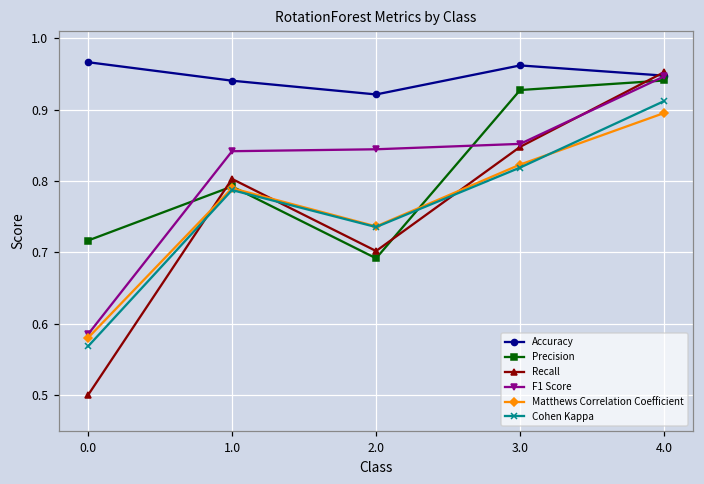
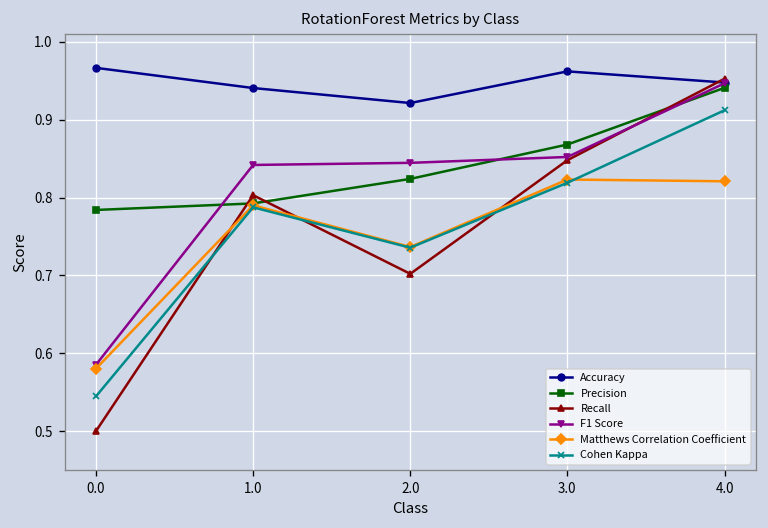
  {
    "Accuracy": {
      "0.0": 0.97,
      "1.0": 0.94,
      "2.0": 0.92,
      "3.0": 0.96
    },
    "Precision": {
-     "0.0": 0.72,
-     "2.0": 0.69,
-     "3.0": 0.93,
+     "0.0": 0.78,
+     "2.0": 0.82,
+     "3.0": 0.87,
      "4.0": 0.94
    },
    "Recall": {
      "0.0": 0.50,
      "1.0": 0.80,
      "2.0": 0.70,
      "3.0": 0.85,
      "4.0": 0.95
    },
    "F1 Score": {
      "0.0": 0.59,
      "1.0": 0.84,
      "2.0": 0.84,
      "3.0": 0.85
    },
    "Matthews Correlation Coefficient": {
      "0.0": 0.58,
      "3.0": 0.82,
-     "4.0": 0.90
+     "4.0": 0.82
    },
    "Cohen Kappa": {
-     "0.0": 0.57,
+     "0.0": 0.54,
      "3.0": 0.82,
      "4.0": 0.91
    }
  }
